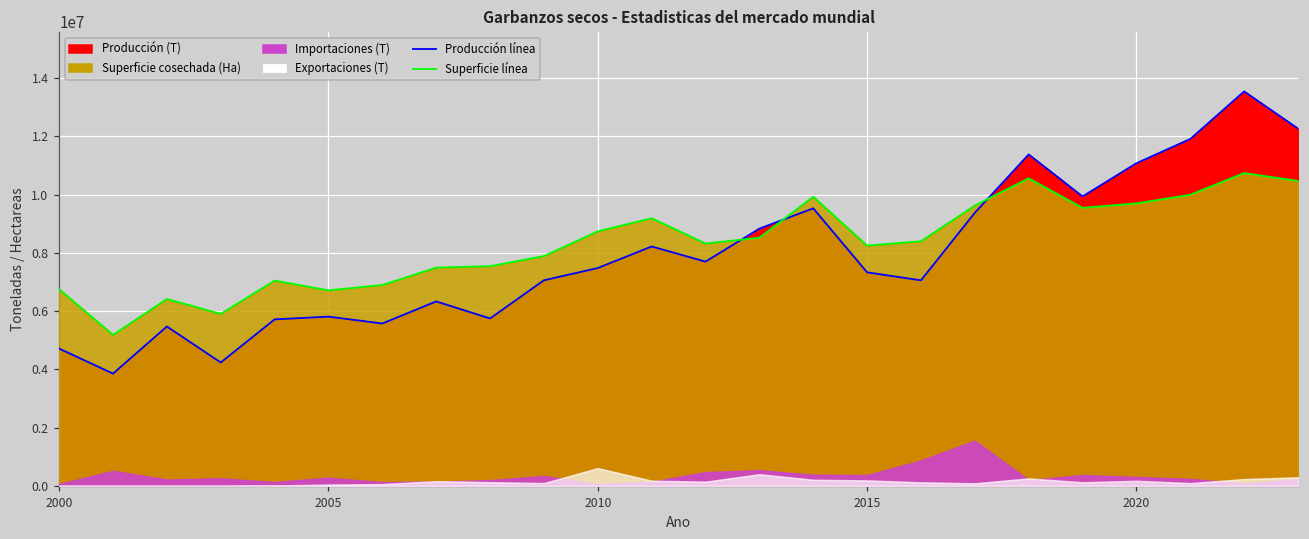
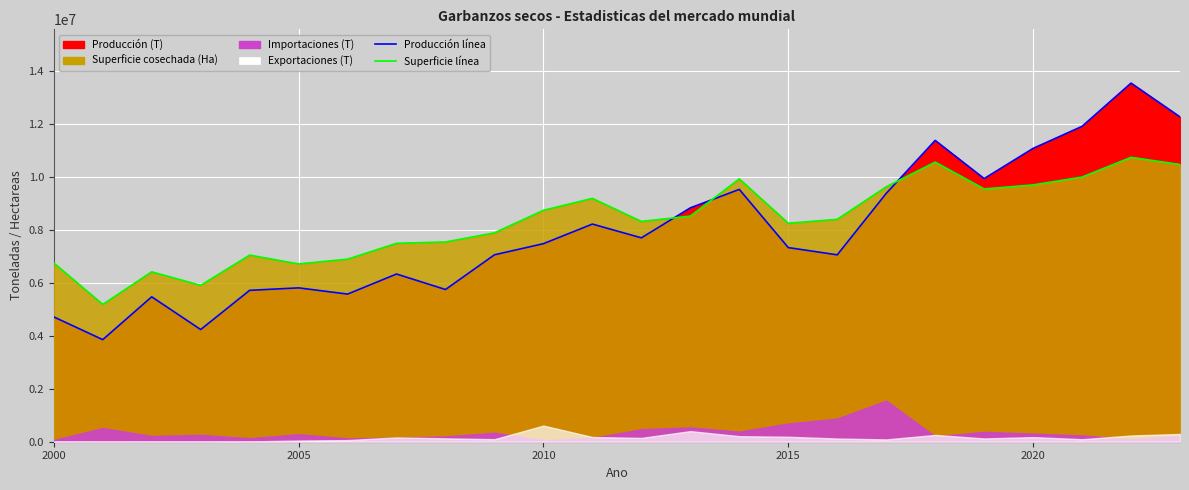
  {
    "Producción (T)": {
      "2000": 4700000,
      "2005": 5800000,
      "2010": 7500000,
      "2015": 7300000,
      "2020": 11100000
    },
    "Superficie cosechada (Ha)": {
      "2000": 6700000,
      "2005": 6700000,
      "2010": 8700000,
      "2015": 8300000,
      "2020": 9700000
    },
    "Importaciones (T)": {
      "2005": 300000,
-     "2015": 400000,
+     "2015": 700000,
      "2020": 300000
    },
    "Exportaciones (T)": {
      "2010": 600000,
      "2015": 200000,
      "2020": 200000
    }
  }
